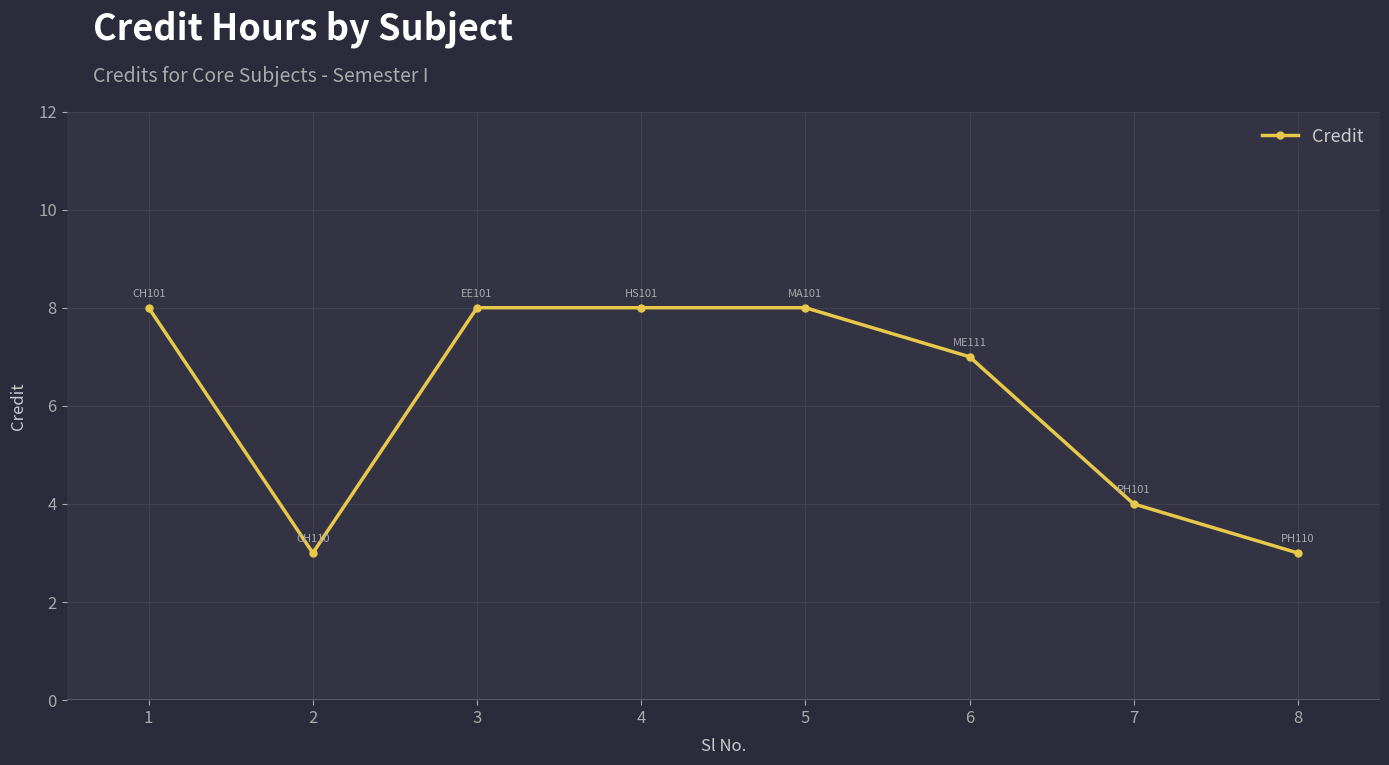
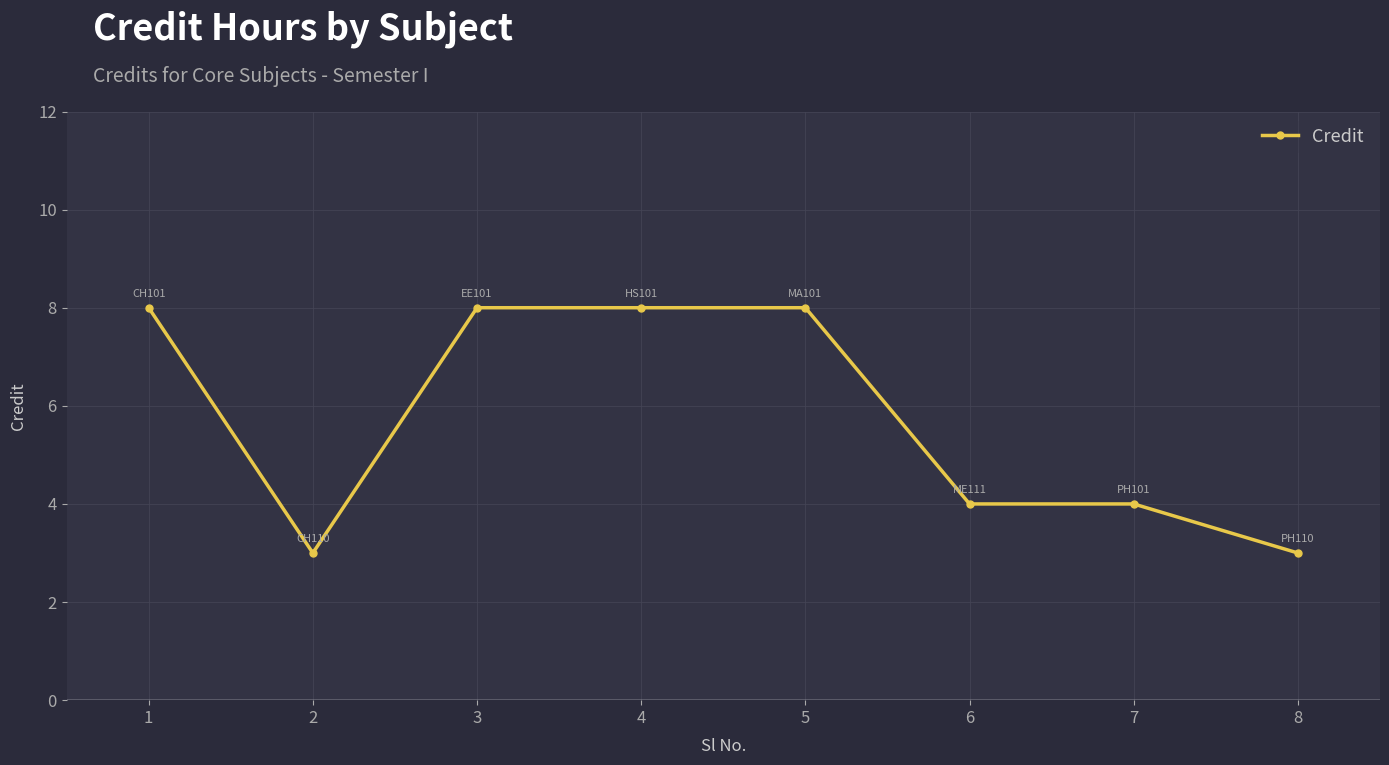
  {
    "1": 8,
    "2": 3,
    "3": 8,
    "4": 8,
    "5": 8,
-   "6": 7,
+   "6": 4,
    "7": 4,
    "8": 3
  }
